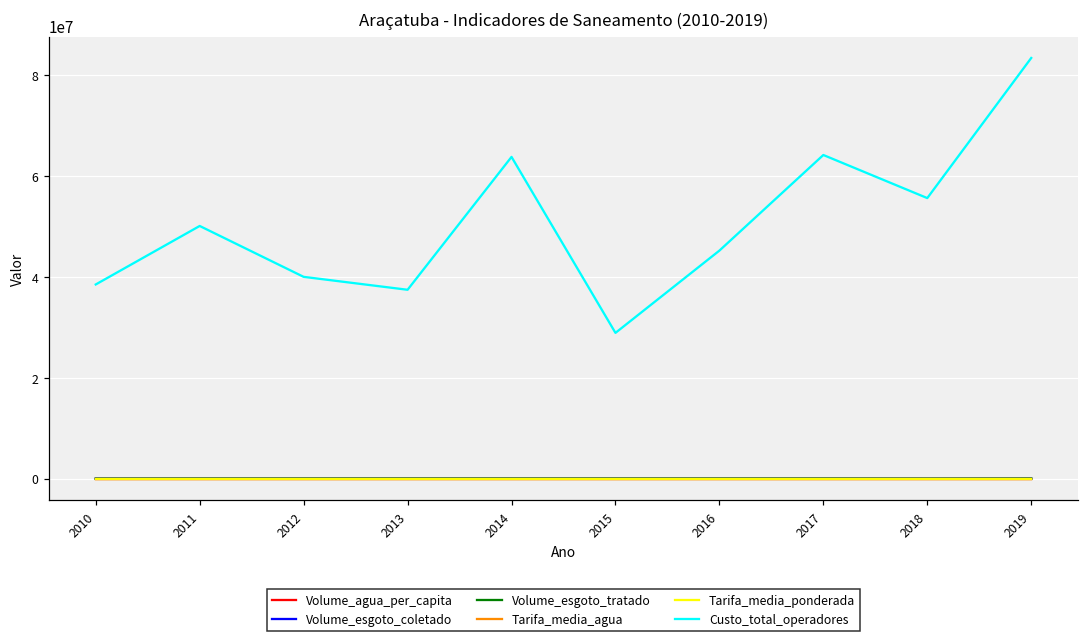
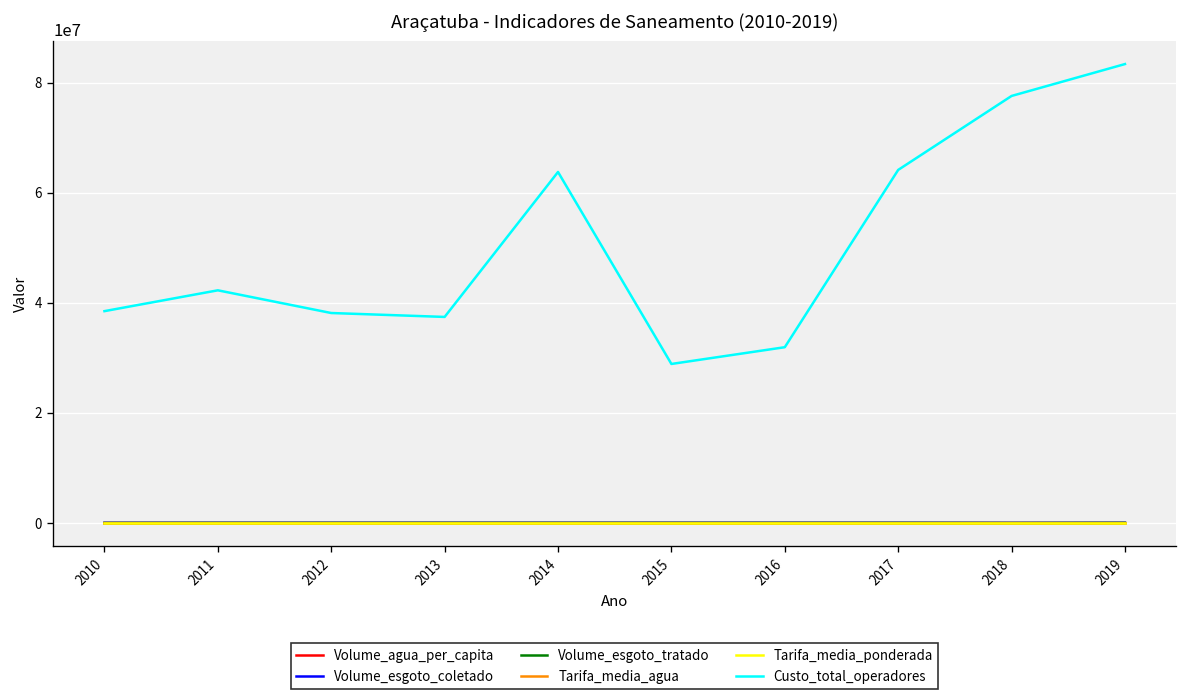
  {
    "Tarifa_media_ponderada": {
      "2010": 0,
      "2011": 0,
      "2012": 0,
      "2013": 0,
      "2014": 0,
      "2015": 0,
      "2016": 0,
      "2017": 0,
      "2018": 0,
      "2019": 0
    },
    "Custo_total_operadores": {
      "2010": 38000000,
-     "2011": 50000000,
-     "2012": 40000000,
+     "2011": 42000000,
+     "2012": 38000000,
      "2013": 37000000,
      "2014": 64000000,
      "2015": 29000000,
-     "2016": 45000000,
+     "2016": 32000000,
      "2017": 64000000,
-     "2018": 56000000,
+     "2018": 78000000,
      "2019": 83000000
    }
  }
